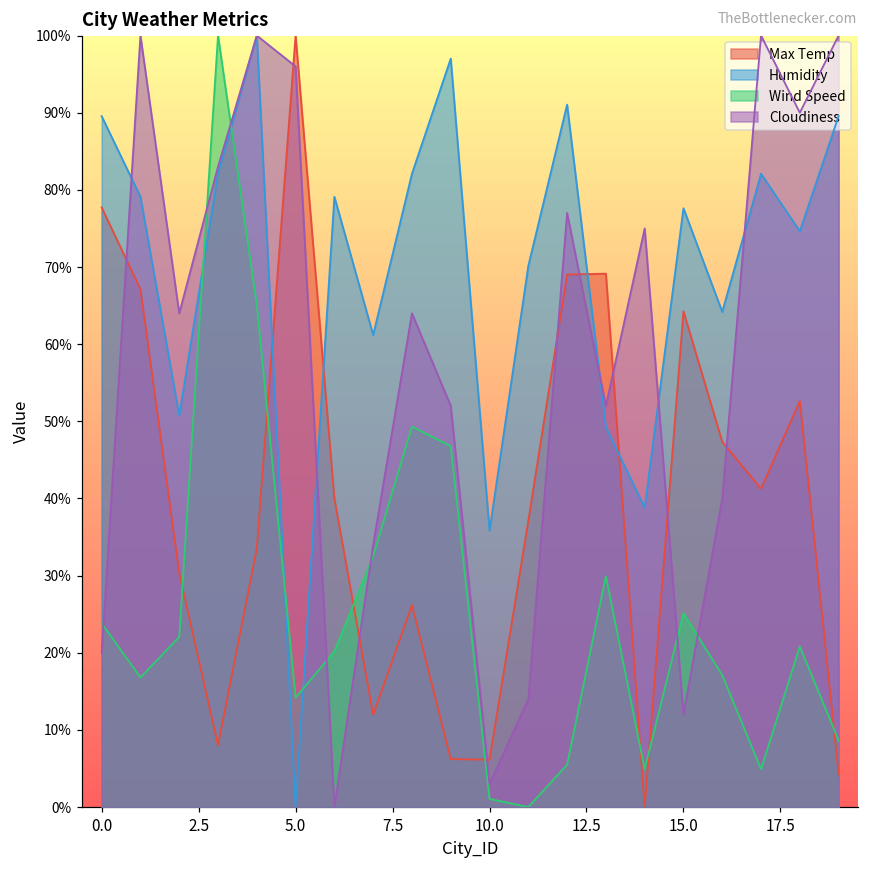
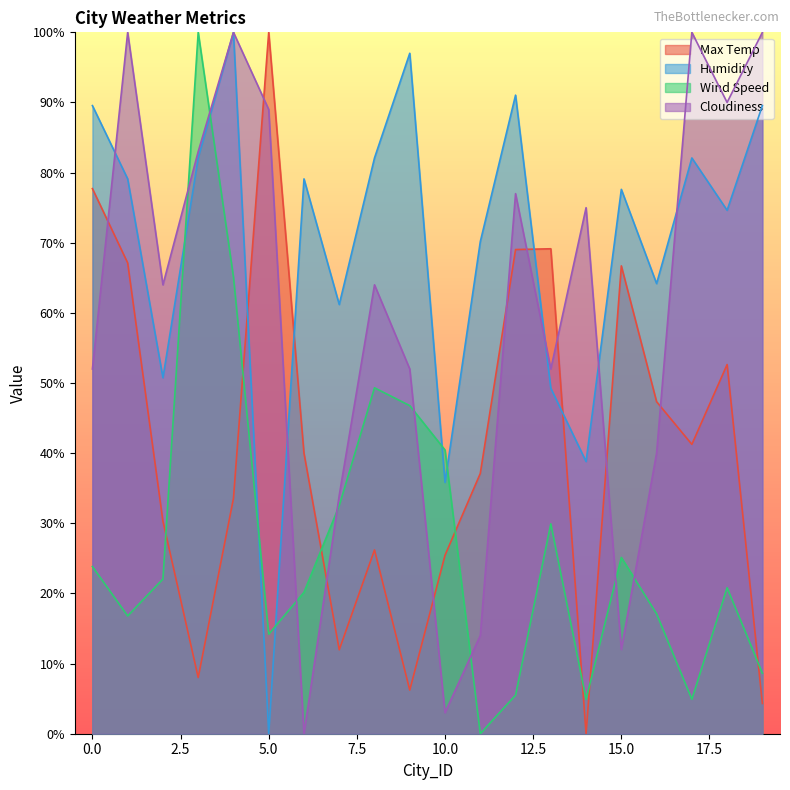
  {
    "Max Temp": {
      "0.0": "78%",
      "5.0": "100%",
-     "10.0": "6%",
-     "15.0": "64%"
+     "10.0": "25%",
+     "15.0": "67%"
    },
    "Humidity": {
      "0.0": "90%",
      "5.0": "0%",
      "10.0": "36%",
      "15.0": "78%"
    },
    "Wind Speed": {
      "0.0": "24%",
      "5.0": "14%",
-     "10.0": "1%",
+     "10.0": "40%",
      "15.0": "25%"
    },
    "Cloudiness": {
-     "0.0": "20%",
-     "5.0": "96%",
+     "0.0": "52%",
+     "5.0": "89%",
      "10.0": "3%",
      "15.0": "12%"
    }
  }
